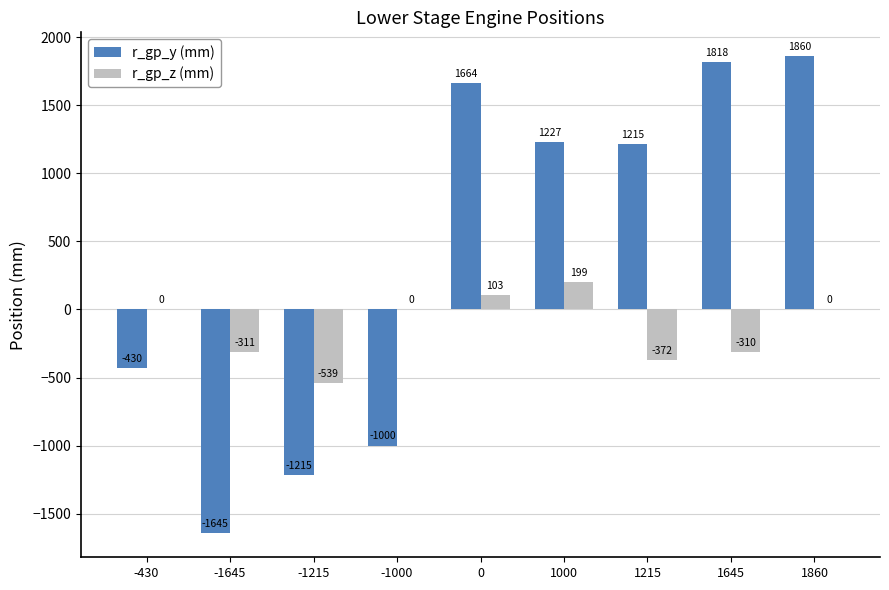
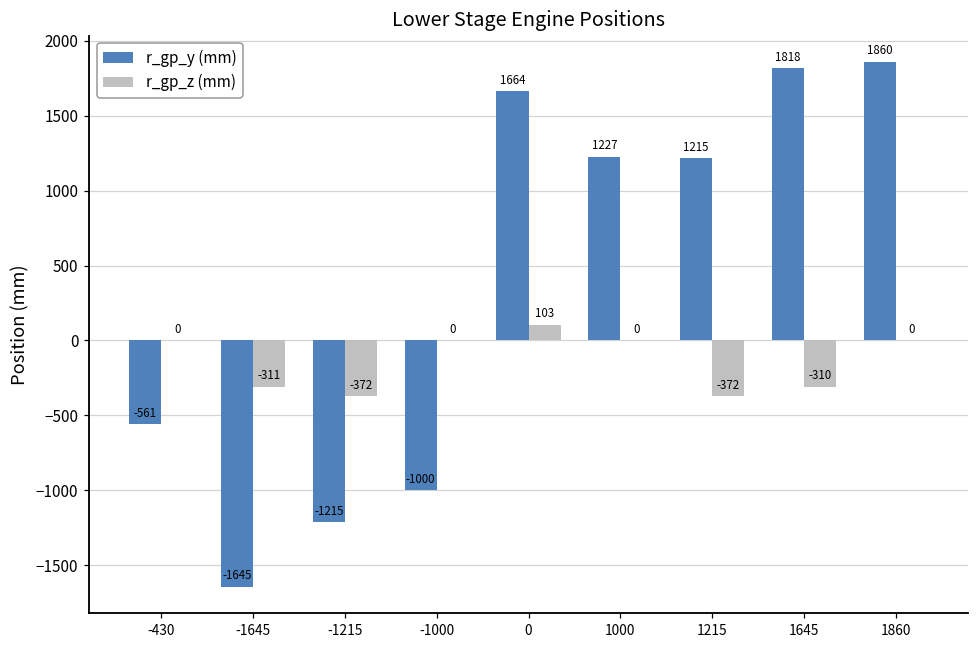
  {
    "r_gp_y (mm)": {
-     "-430": -430,
+     "-430": -561,
      "-1645": -1645,
      "-1215": -1215,
      "-1000": -1000,
      "0": 1664,
      "1000": 1227,
      "1215": 1215,
      "1645": 1818,
      "1860": 1860
    },
    "r_gp_z (mm)": {
      "-430": 0,
      "-1645": -311,
-     "-1215": -539,
+     "-1215": -372,
      "-1000": 0,
      "0": 103,
-     "1000": 199,
+     "1000": 0,
      "1215": -372,
      "1645": -310,
      "1860": 0
    }
  }
